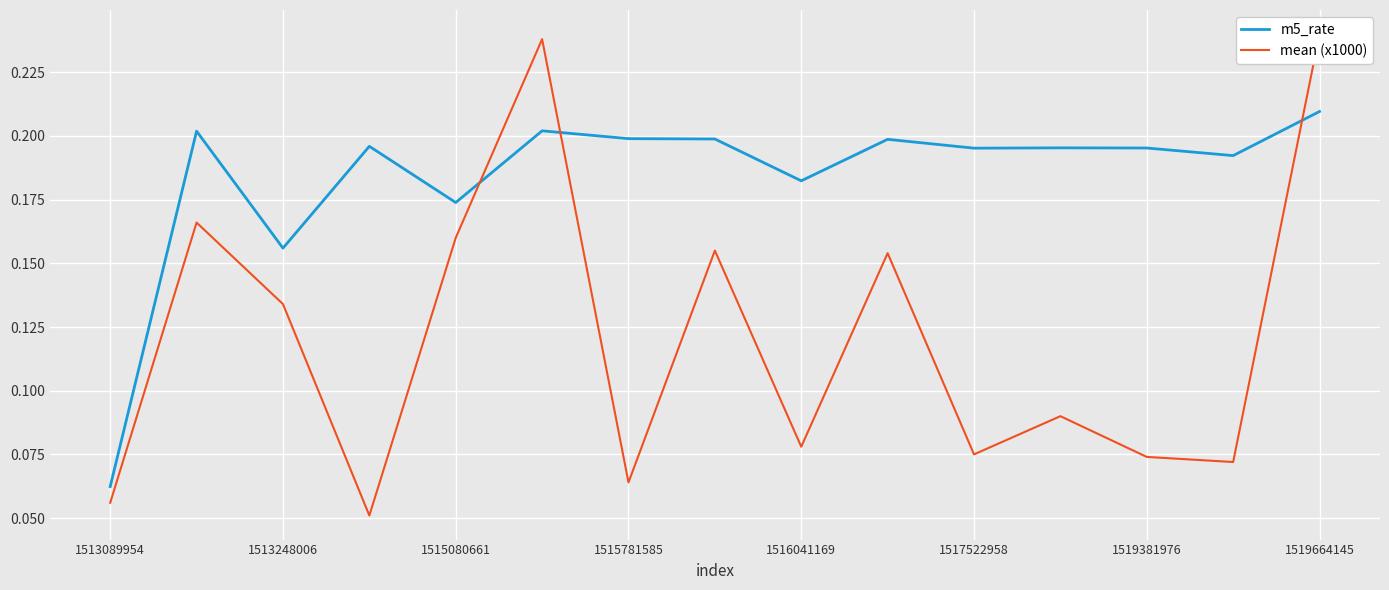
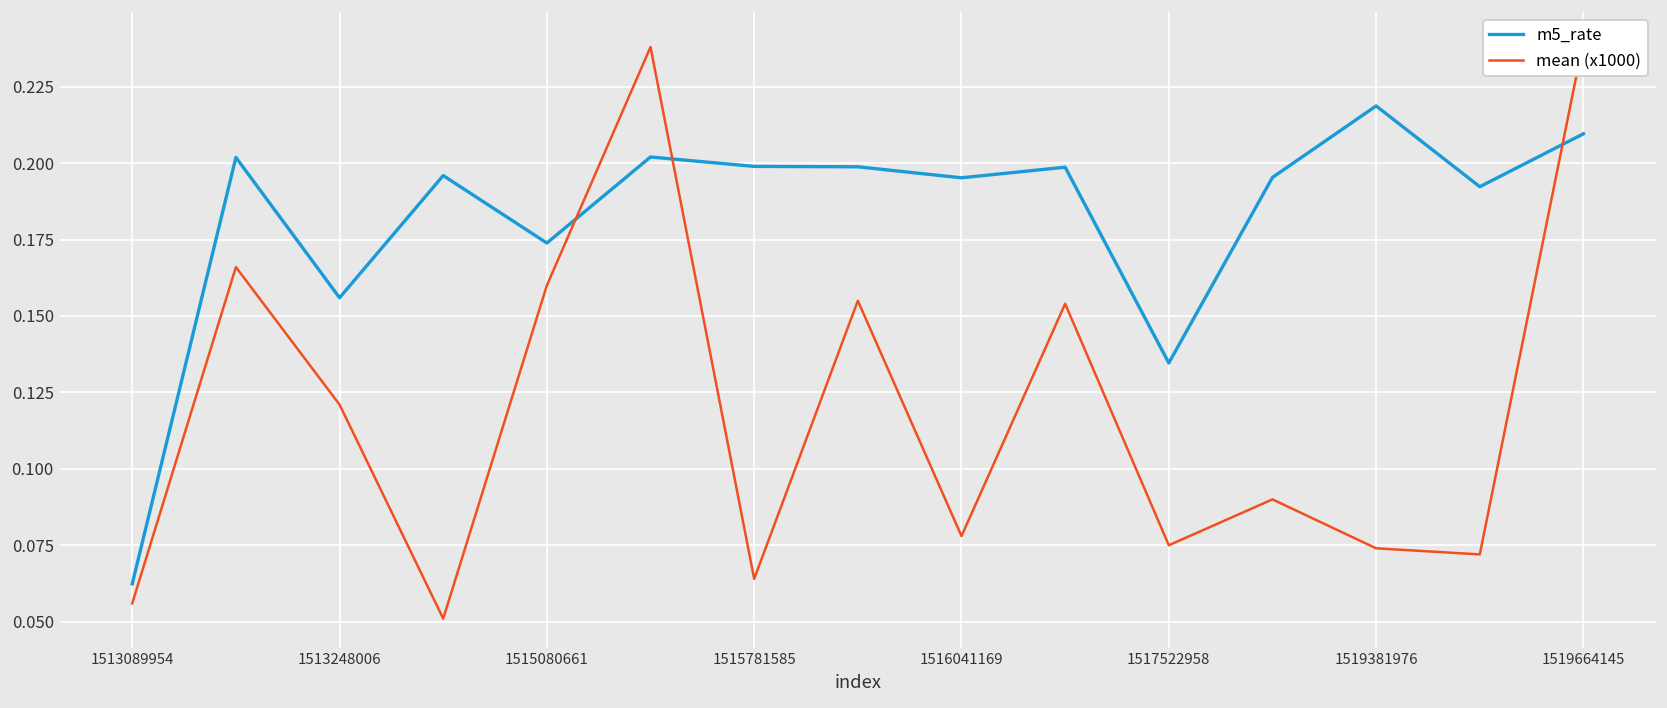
  {
    "m5_rate": {
      "1513089954": 0.062,
      "1513248006": 0.156,
      "1515080661": 0.174,
      "1515781585": 0.199,
-     "1516041169": 0.182,
-     "1517522958": 0.195,
-     "1519381976": 0.195,
+     "1516041169": 0.195,
+     "1517522958": 0.135,
+     "1519381976": 0.219,
      "1519664145": 0.210
    },
    "mean (x1000)": {
      "1513089954": 0.056,
-     "1513248006": 0.134,
+     "1513248006": 0.121,
      "1515080661": 0.160,
      "1515781585": 0.064,
      "1516041169": 0.078,
      "1517522958": 0.075,
      "1519381976": 0.074
    }
  }
